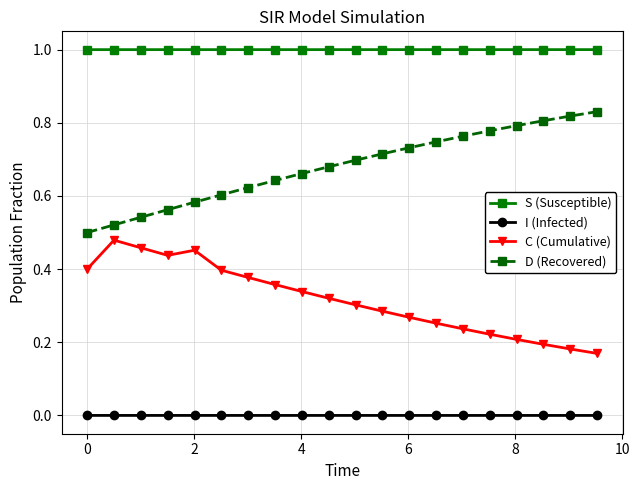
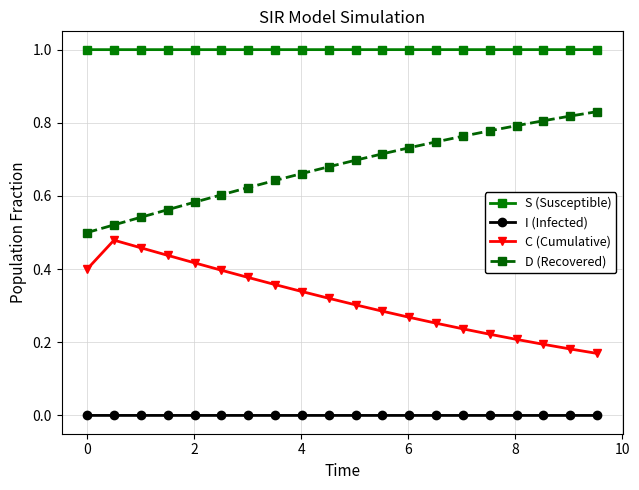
  {
    "I (Infected)": {
      "0": 0.00,
      "2": 0.00
    },
    "C (Cumulative)": {
      "0": 0.40,
-     "2": 0.45
+     "2": 0.42
    }
  }
